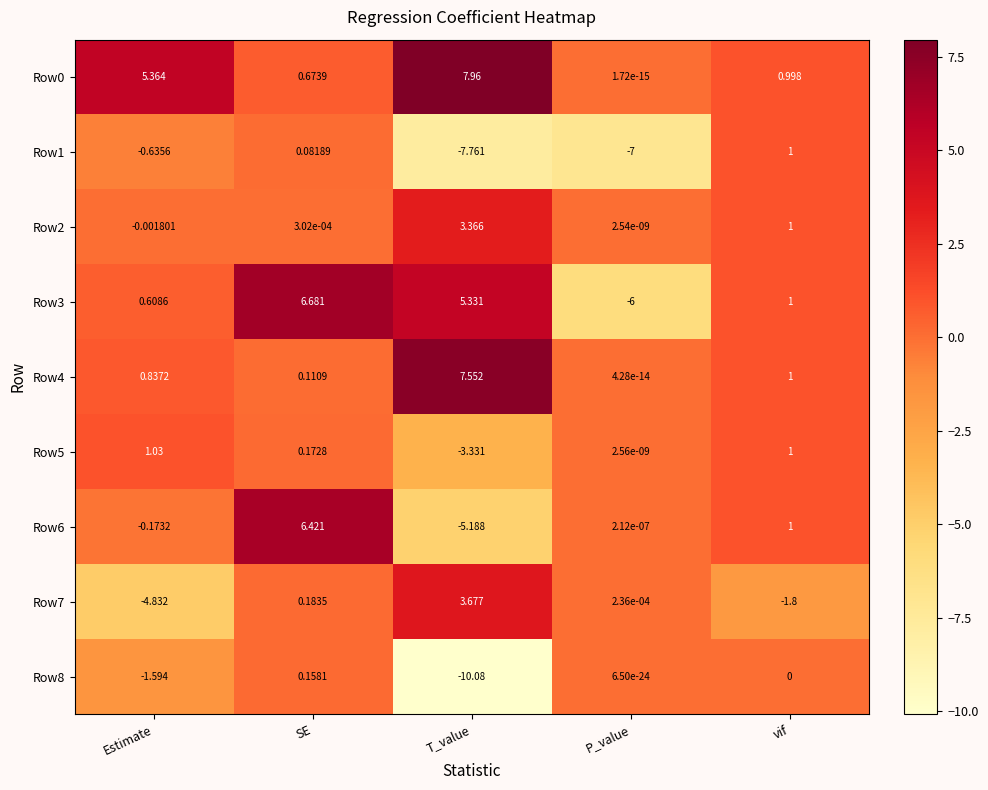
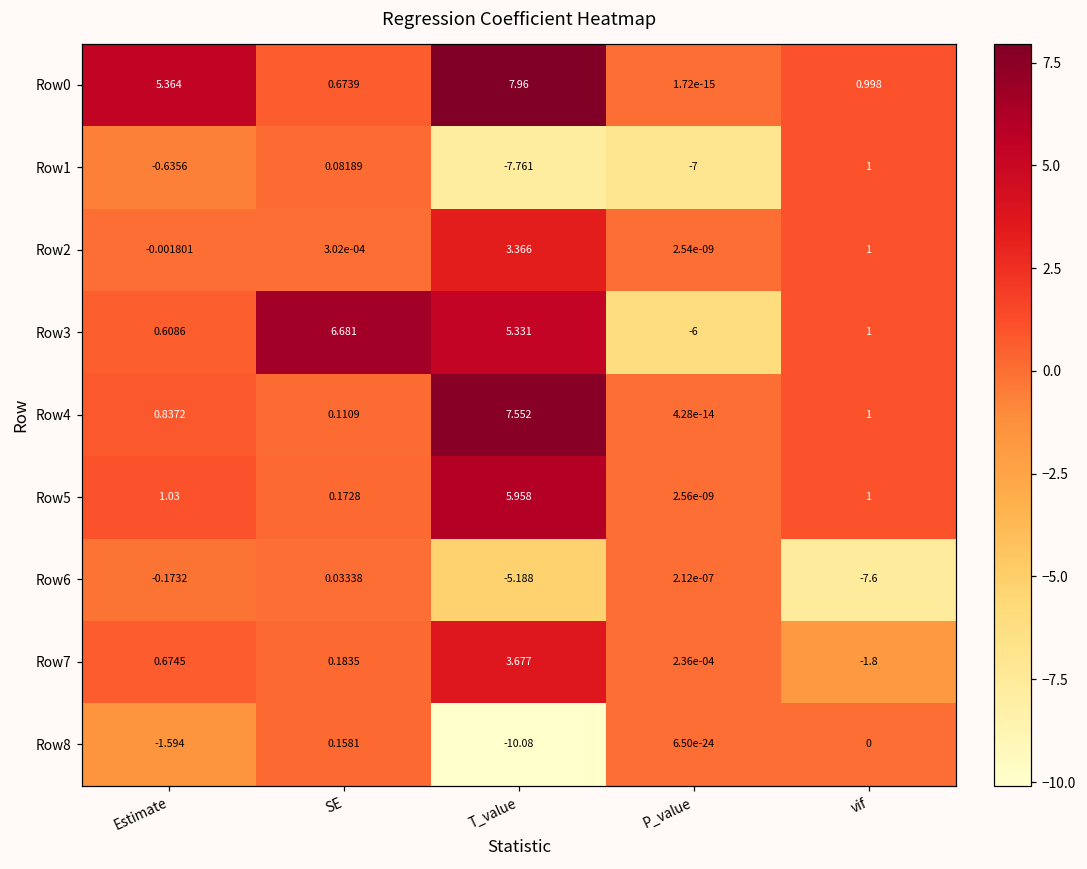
  {
    "Row0": {
      "Estimate": "5.364",
      "SE": "0.6739",
      "T_value": "7.96",
      "P_value": "1.72e-15",
      "vif": "0.998"
    },
    "Row1": {
      "Estimate": "-0.6356",
      "SE": "0.08189",
      "T_value": "-7.761",
      "P_value": "-7",
      "vif": "1"
    },
    "Row2": {
      "Estimate": "-0.001801",
      "SE": "3.02e-04",
      "T_value": "3.366",
      "P_value": "2.54e-09",
      "vif": "1"
    },
    "Row3": {
      "Estimate": "0.6086",
      "SE": "6.681",
      "T_value": "5.331",
      "P_value": "-6",
      "vif": "1"
    },
    "Row4": {
      "Estimate": "0.8372",
      "SE": "0.1109",
      "T_value": "7.552",
      "P_value": "4.28e-14",
      "vif": "1"
    },
    "Row5": {
      "Estimate": "1.03",
      "SE": "0.1728",
-     "T_value": "-3.331",
+     "T_value": "5.958",
      "P_value": "2.56e-09",
      "vif": "1"
    },
    "Row6": {
      "Estimate": "-0.1732",
-     "SE": "6.421",
+     "SE": "0.03338",
      "T_value": "-5.188",
      "P_value": "2.12e-07",
-     "vif": "1"
+     "vif": "-7.6"
    },
    "Row7": {
-     "Estimate": "-4.832",
+     "Estimate": "0.6745",
      "SE": "0.1835",
      "T_value": "3.677",
      "P_value": "2.36e-04",
      "vif": "-1.8"
    },
    "Row8": {
      "Estimate": "-1.594",
      "SE": "0.1581",
      "T_value": "-10.08",
      "P_value": "6.50e-24",
      "vif": "0"
    }
  }
